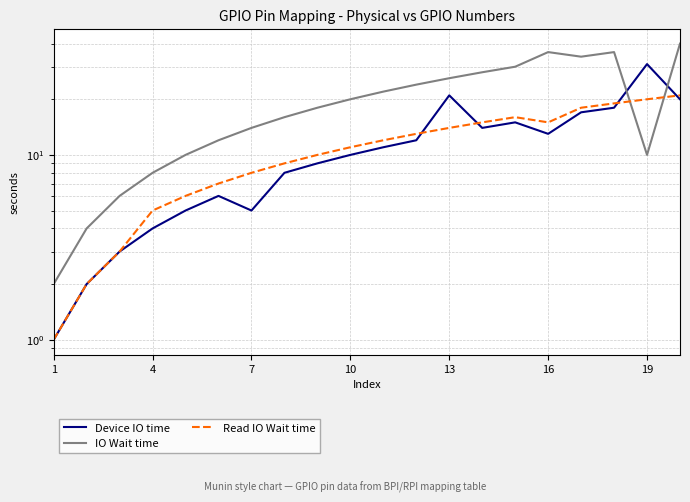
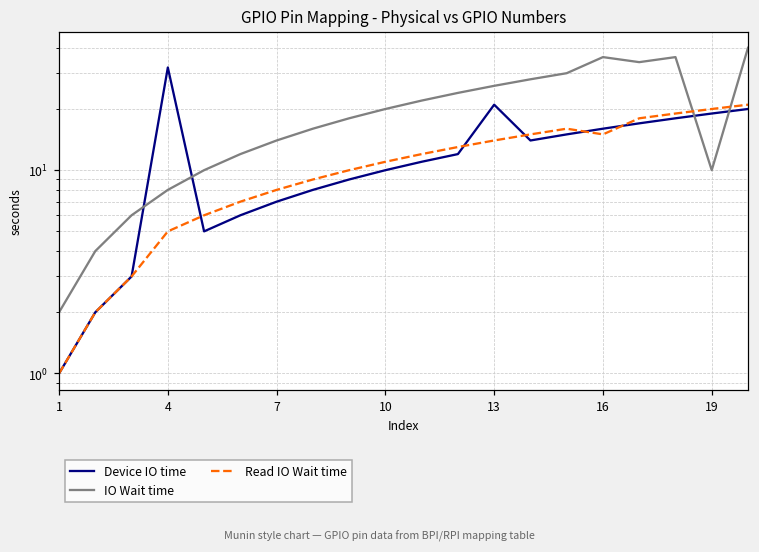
  {
    "Device IO time": {
-     "4": 4,
-     "7": 5,
+     "4": 32,
+     "7": 7,
      "10": 10,
      "13": 21,
-     "16": 13,
-     "19": 31
+     "16": 16,
+     "19": 19
    },
    "IO Wait time": {
      "1": 2,
      "4": 8,
      "7": 14,
      "10": 20,
      "13": 26,
      "16": 36,
      "19": 10
    },
    "Read IO Wait time": {
      "4": 5,
      "7": 8,
      "10": 11,
      "13": 14,
      "16": 15,
      "19": 20
    }
  }
